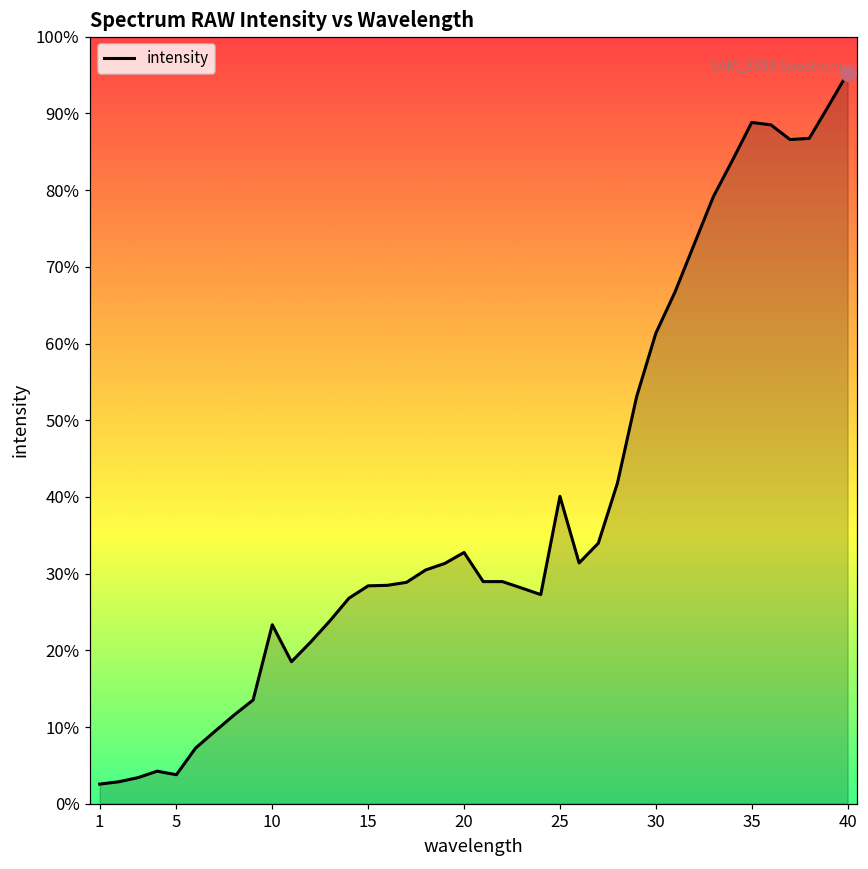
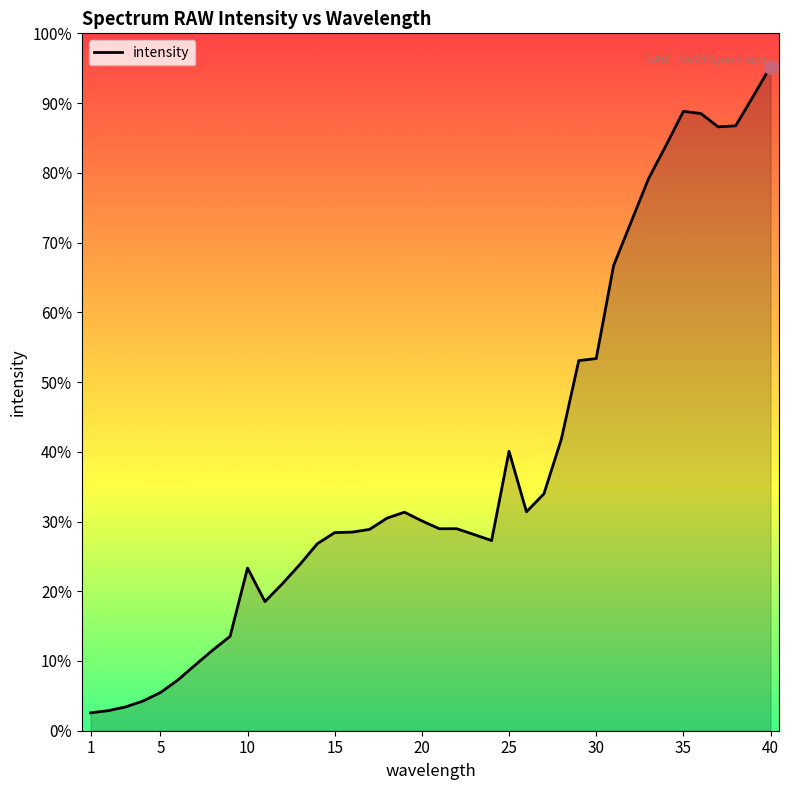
  {
    "intensity": {
      "1": "3%",
-     "5": "4%",
+     "5": "5%",
      "10": "23%",
      "15": "28%",
-     "20": "33%",
+     "20": "30%",
      "25": "40%",
-     "30": "61%",
+     "30": "53%",
      "35": "89%"
    }
  }
